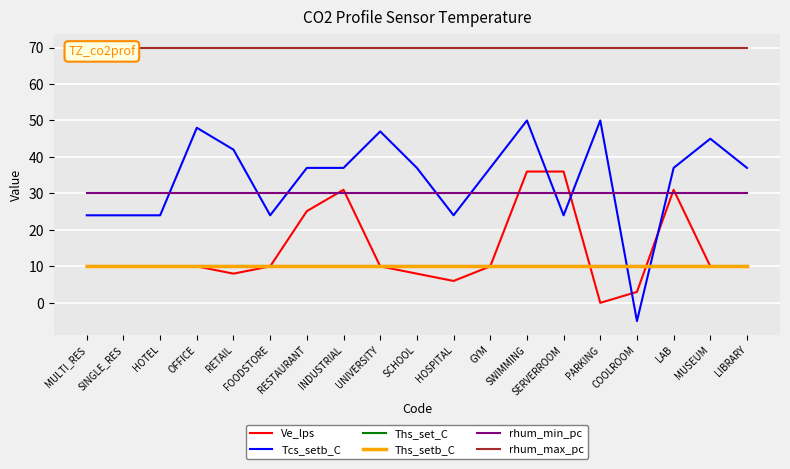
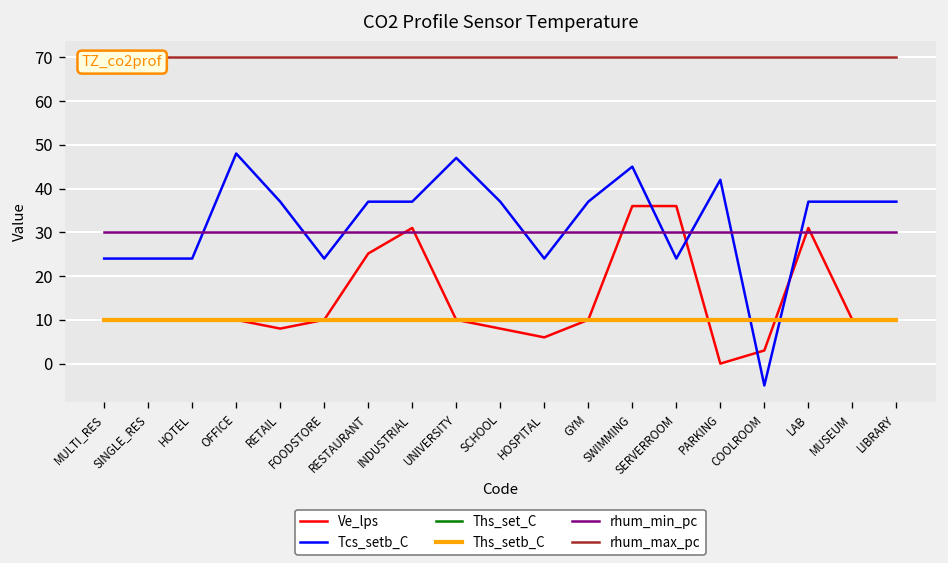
  {
    "Ve_lps": {
      "RETAIL": 8,
      "RESTAURANT": 25,
      "INDUSTRIAL": 31,
      "SCHOOL": 8,
      "HOSPITAL": 6,
      "SWIMMING": 36,
      "SERVERROOM": 36,
      "PARKING": 0,
      "COOLROOM": 3,
      "LAB": 31
    },
    "Tcs_setb_C": {
      "MULTI_RES": 24,
      "SINGLE_RES": 24,
      "HOTEL": 24,
      "OFFICE": 48,
-     "RETAIL": 42,
+     "RETAIL": 37,
      "FOODSTORE": 24,
      "RESTAURANT": 37,
      "INDUSTRIAL": 37,
      "UNIVERSITY": 47,
      "SCHOOL": 37,
      "HOSPITAL": 24,
      "GYM": 37,
-     "SWIMMING": 50,
+     "SWIMMING": 45,
      "SERVERROOM": 24,
-     "PARKING": 50,
+     "PARKING": 42,
      "COOLROOM": -5,
      "LAB": 37,
-     "MUSEUM": 45,
+     "MUSEUM": 37,
      "LIBRARY": 37
    },
    "Ths_setb_C": {
      "RETAIL": 10,
      "RESTAURANT": 10,
      "INDUSTRIAL": 10,
      "SCHOOL": 10,
      "HOSPITAL": 10,
      "SWIMMING": 10,
      "SERVERROOM": 10,
      "PARKING": 10,
      "COOLROOM": 10,
      "LAB": 10
    },
    "rhum_min_pc": {
      "MULTI_RES": 30,
      "SINGLE_RES": 30,
      "HOTEL": 30,
      "OFFICE": 30,
      "RETAIL": 30,
      "FOODSTORE": 30,
      "RESTAURANT": 30,
      "INDUSTRIAL": 30,
      "UNIVERSITY": 30,
      "SCHOOL": 30,
      "HOSPITAL": 30,
      "GYM": 30,
      "SWIMMING": 30,
      "SERVERROOM": 30,
      "PARKING": 30,
      "COOLROOM": 30,
      "LAB": 30,
      "MUSEUM": 30,
      "LIBRARY": 30
    },
    "rhum_max_pc": {
      "HOTEL": 70,
      "OFFICE": 70,
      "RETAIL": 70,
      "FOODSTORE": 70,
      "RESTAURANT": 70,
      "INDUSTRIAL": 70,
      "UNIVERSITY": 70,
      "SCHOOL": 70,
      "HOSPITAL": 70,
      "GYM": 70,
      "SWIMMING": 70,
      "SERVERROOM": 70,
      "PARKING": 70,
      "COOLROOM": 70,
      "LAB": 70,
      "MUSEUM": 70,
      "LIBRARY": 70
    }
  }
